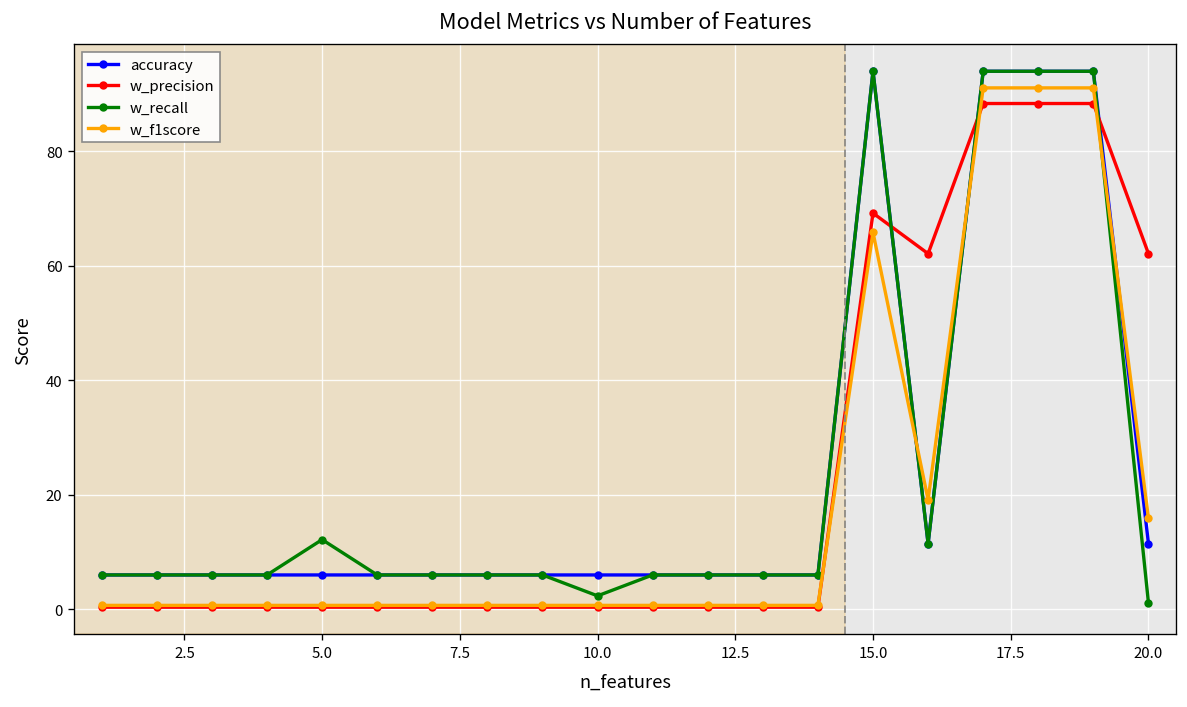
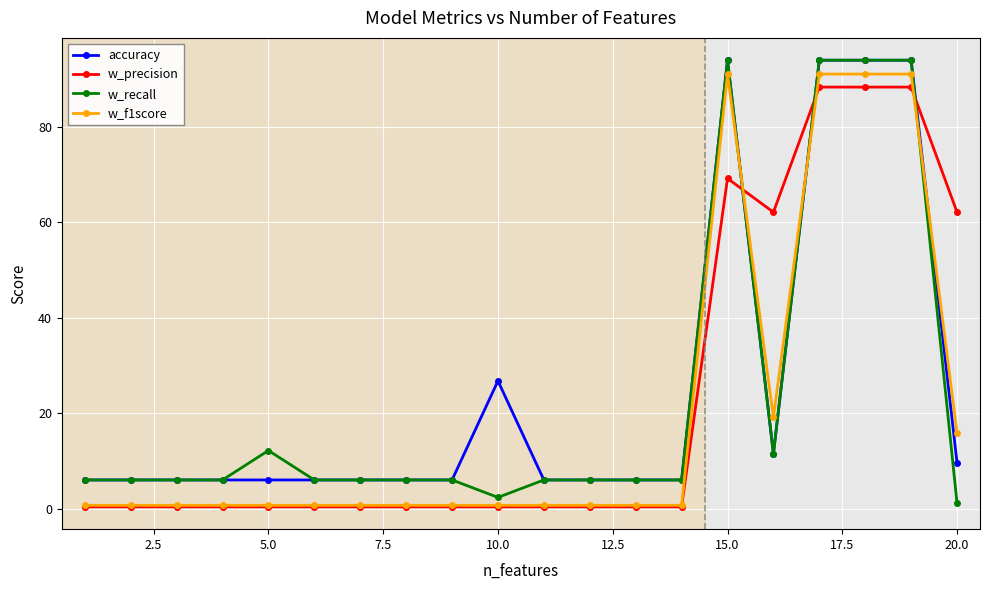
  {
    "accuracy": {
      "5.0": 6,
-     "10.0": 6,
-     "20.0": 11
+     "10.0": 27,
+     "20.0": 10
    },
    "w_precision": {
      "15.0": 69,
      "20.0": 62
    },
    "w_recall": {
      "5.0": 12,
      "10.0": 2,
      "20.0": 1
    },
    "w_f1score": {
-     "15.0": 66,
+     "15.0": 91,
      "20.0": 16
    }
  }
